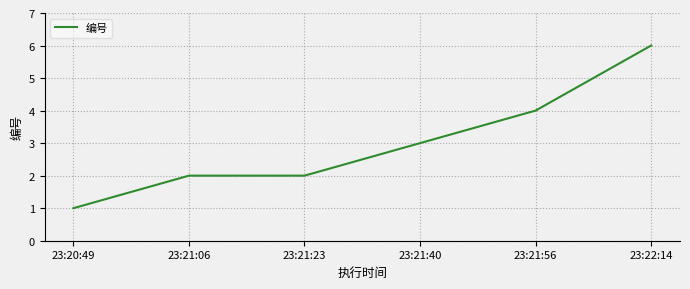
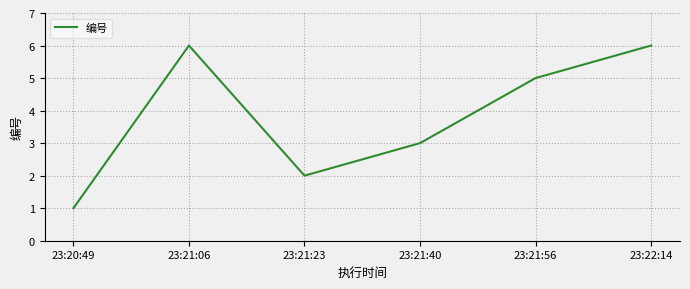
  {
    "23:20:49": 1,
-   "23:21:06": 2,
+   "23:21:06": 6,
    "23:21:23": 2,
    "23:21:40": 3,
-   "23:21:56": 4,
+   "23:21:56": 5,
    "23:22:14": 6
  }
